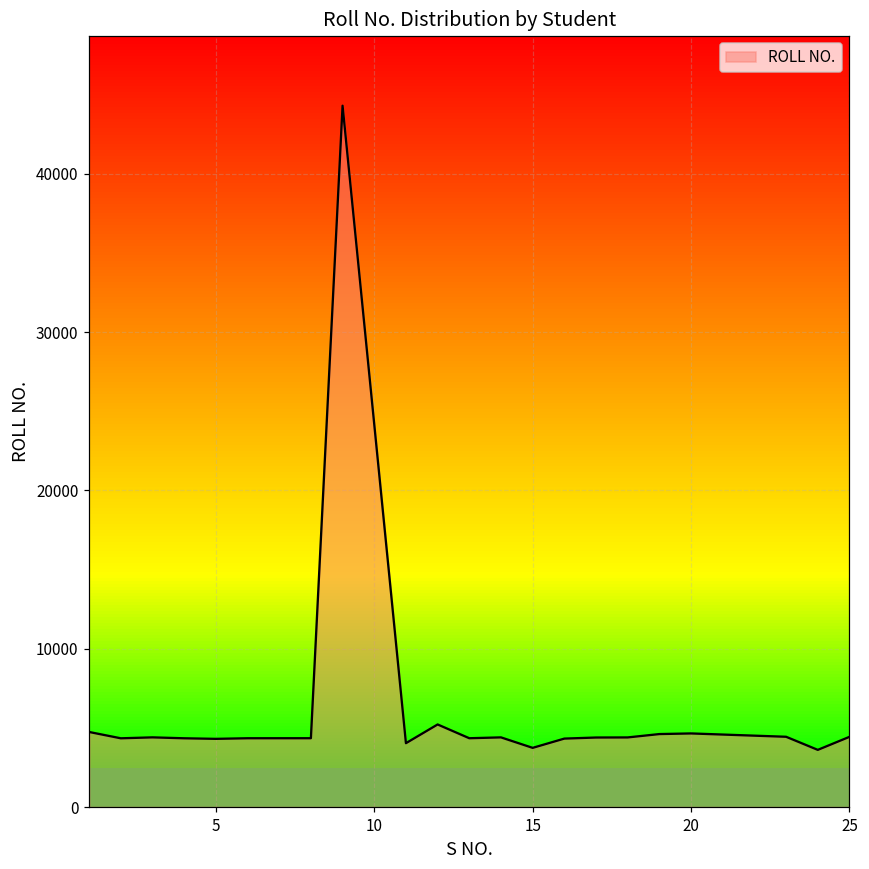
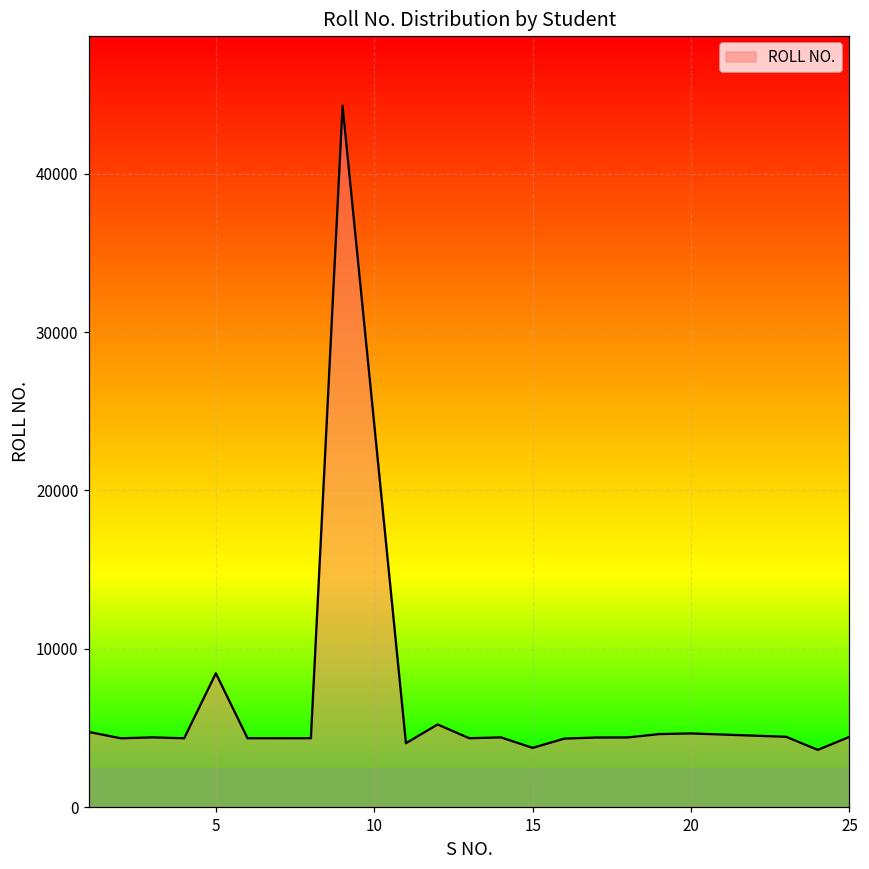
  {
-   "5": 4300,
+   "5": 8500,
    "15": 3700,
    "20": 4700,
    "25": 4400
  }
